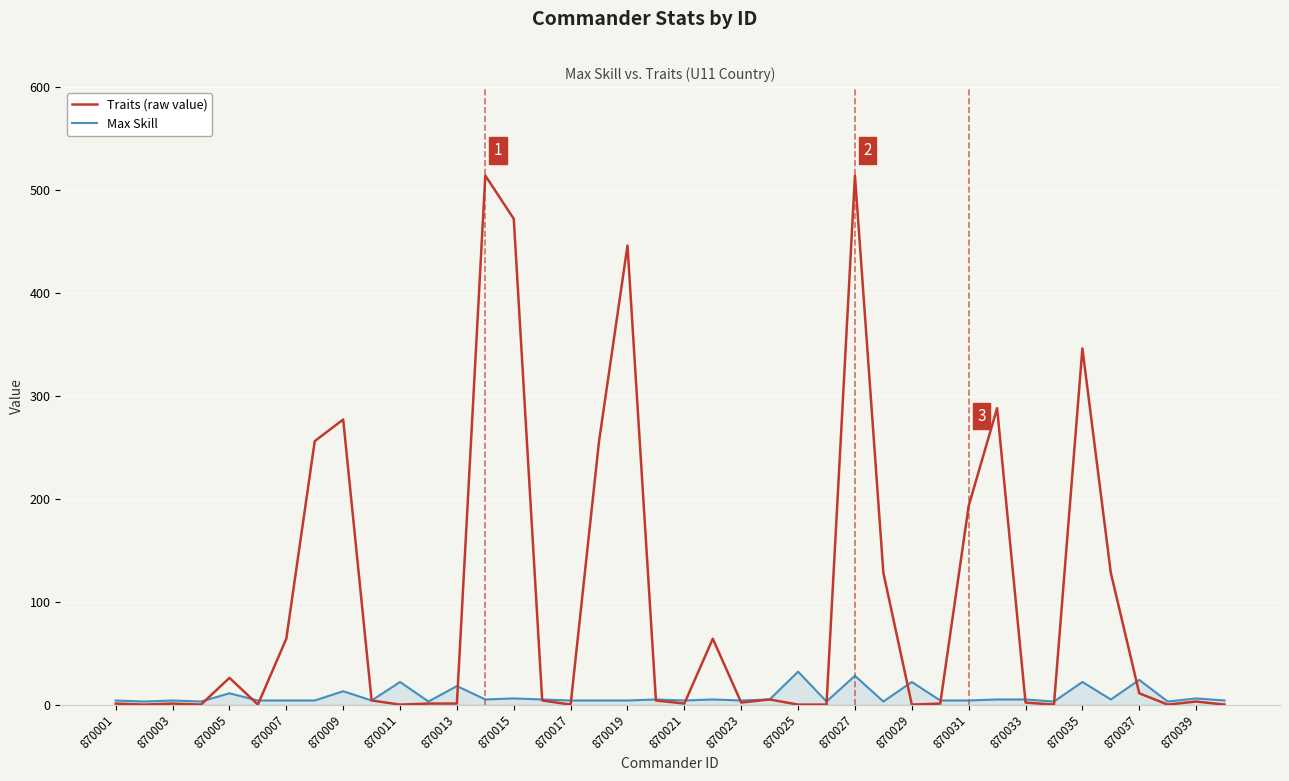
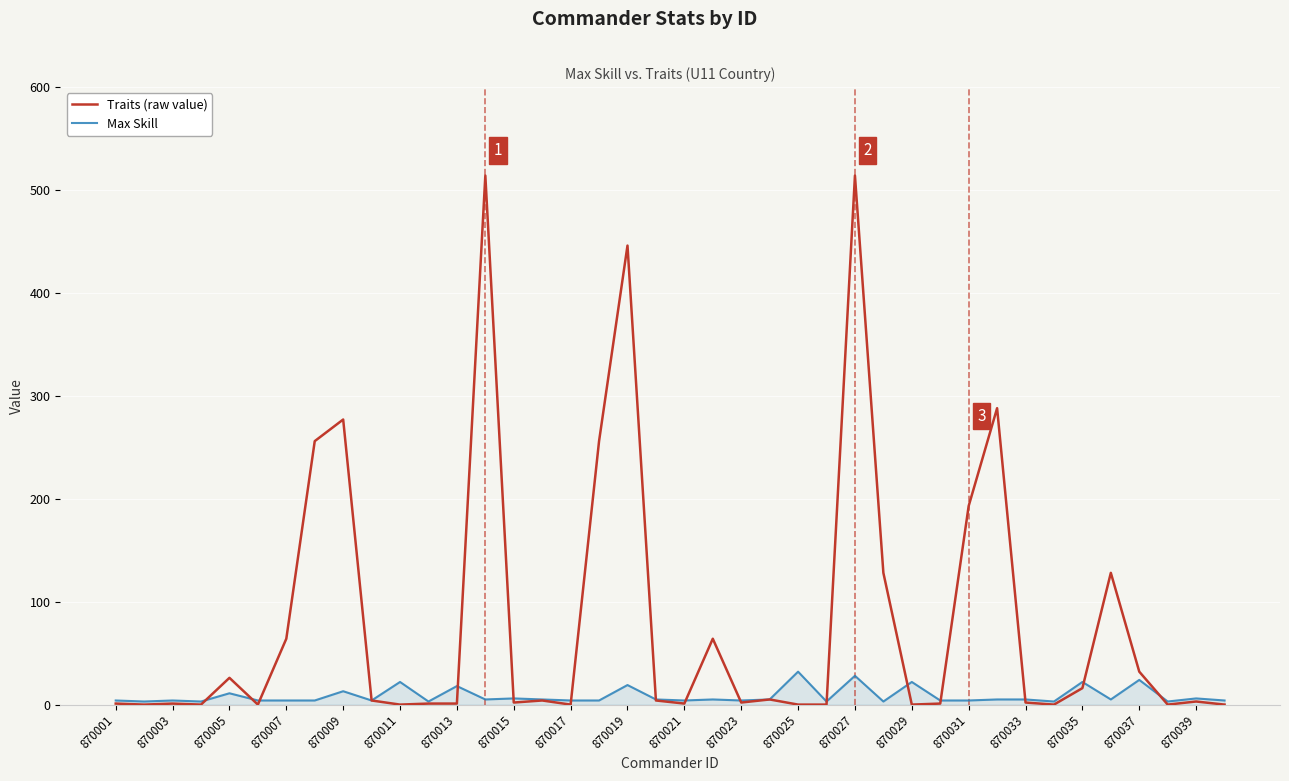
  {
    "Traits (raw value)": {
      "870001": 1,
      "870003": 1,
      "870005": 26,
      "870007": 64,
      "870009": 277,
      "870011": 0,
      "870013": 1,
-     "870015": 472,
+     "870015": 2,
      "870017": 0,
      "870019": 446,
      "870021": 1,
      "870025": 0,
      "870029": 0,
      "870031": 193,
      "870033": 2,
-     "870035": 346,
-     "870037": 11,
+     "870035": 16,
+     "870037": 32,
      "870039": 3
    },
    "Max Skill": {
      "870001": 4,
      "870003": 4,
      "870005": 11,
      "870007": 4,
      "870009": 13,
      "870011": 22,
      "870013": 18,
      "870015": 6,
      "870017": 4,
-     "870019": 4,
+     "870019": 19,
      "870021": 4,
      "870025": 32,
      "870027": 28,
      "870029": 22,
      "870031": 4,
      "870033": 5,
      "870035": 22,
      "870037": 24,
      "870039": 6
    }
  }
